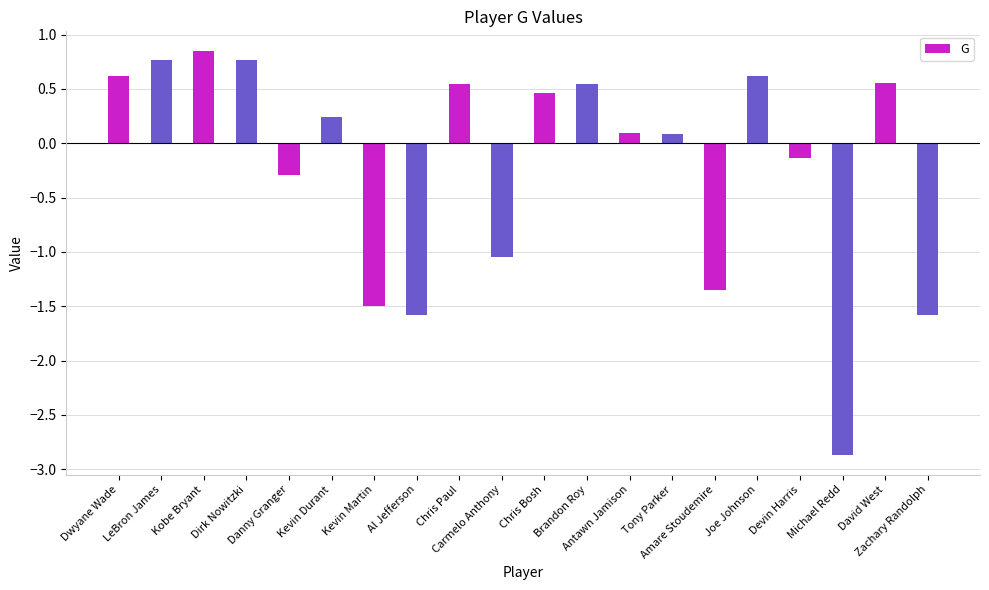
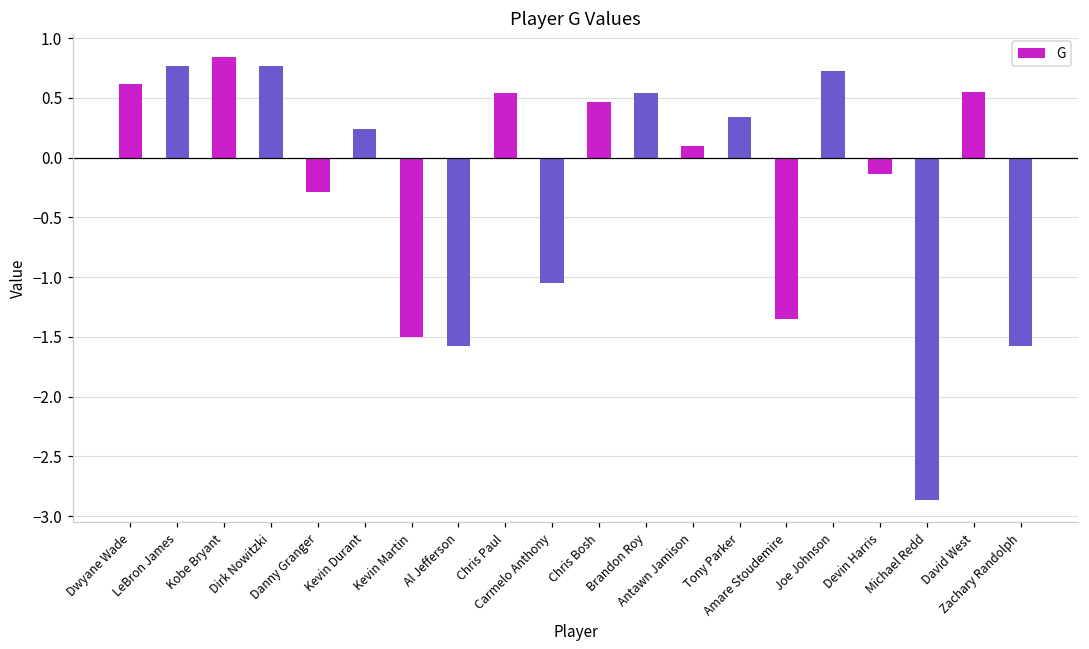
  {
    "Dwyane Wade": 0.62,
    "LeBron James": 0.77,
    "Kobe Bryant": 0.85,
    "Dirk Nowitzki": 0.77,
    "Danny Granger": -0.29,
    "Kevin Durant": 0.24,
    "Kevin Martin": -1.50,
    "Al Jefferson": -1.58,
    "Chris Paul": 0.54,
    "Carmelo Anthony": -1.05,
    "Chris Bosh": 0.47,
    "Brandon Roy": 0.54,
    "Antawn Jamison": 0.10,
-   "Tony Parker": 0.09,
+   "Tony Parker": 0.34,
    "Amare Stoudemire": -1.35,
-   "Joe Johnson": 0.62,
+   "Joe Johnson": 0.73,
    "Devin Harris": -0.14,
    "Michael Redd": -2.87,
    "David West": 0.55,
    "Zachary Randolph": -1.58
  }
